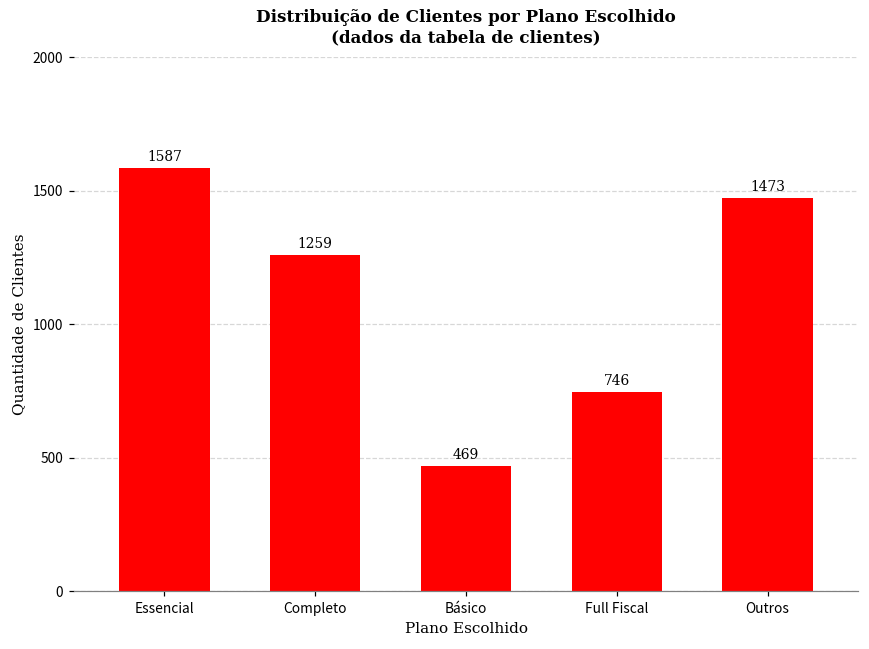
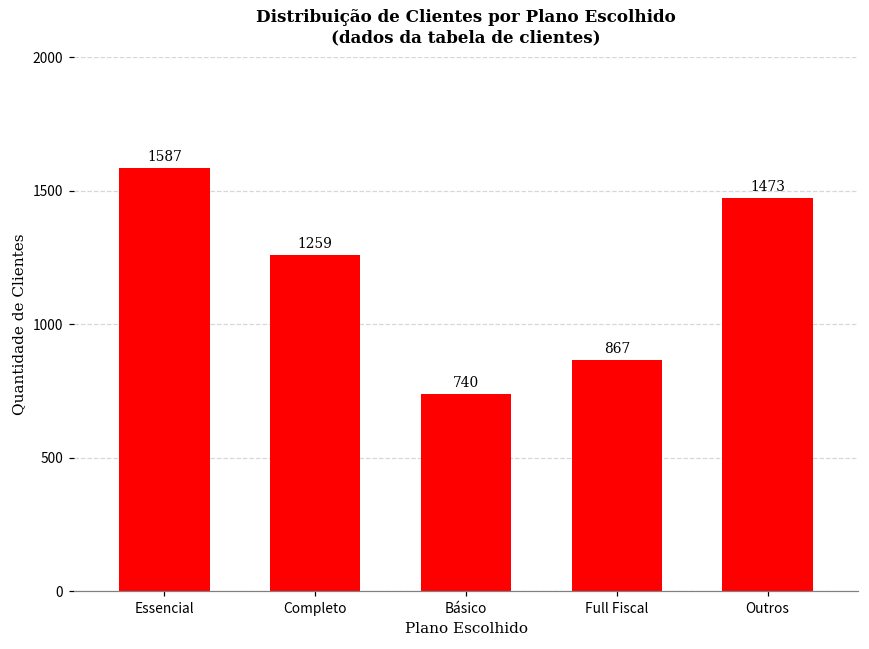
  {
    "Essencial": 1587,
    "Completo": 1259,
-   "Básico": 469,
-   "Full Fiscal": 746,
+   "Básico": 740,
+   "Full Fiscal": 867,
    "Outros": 1473
  }
